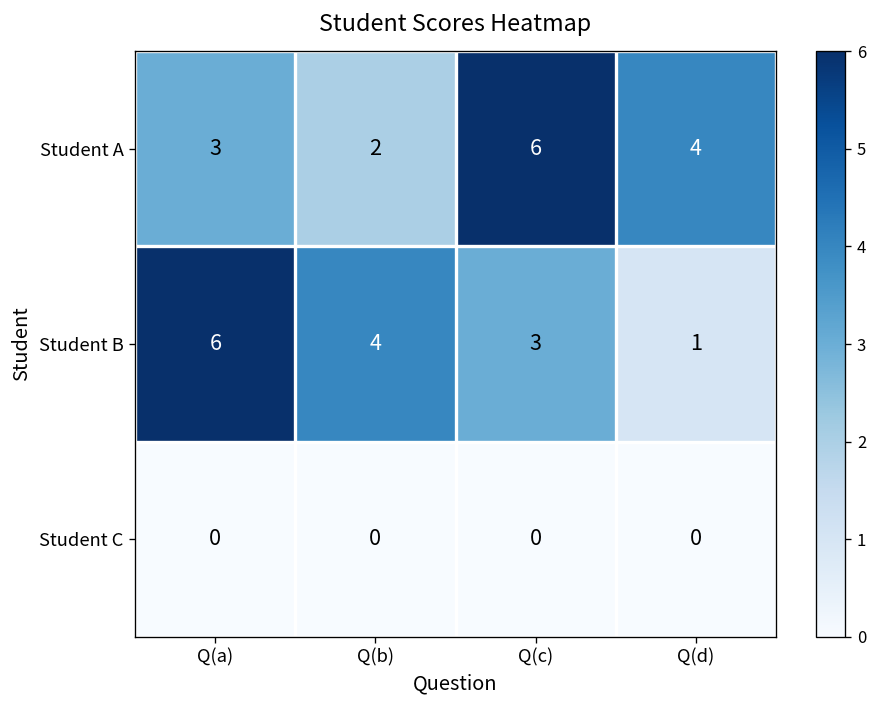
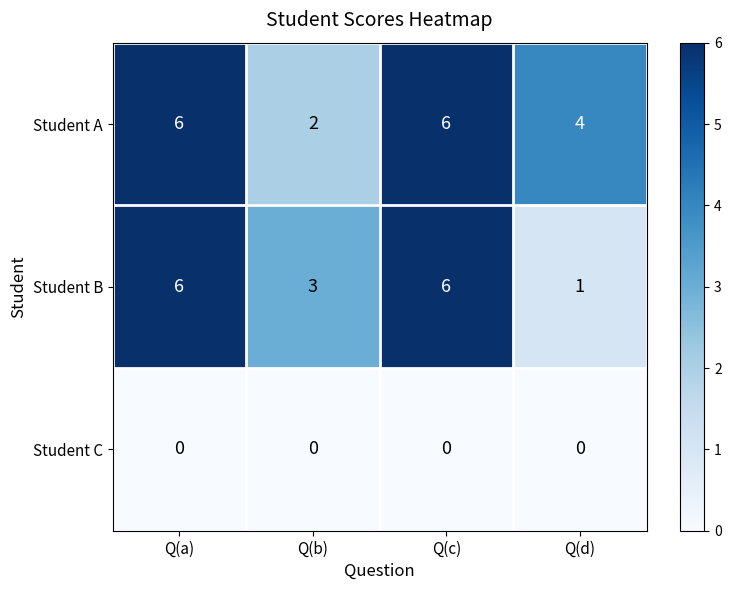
  {
    "Student A": {
-     "Q(a)": 3,
+     "Q(a)": 6,
      "Q(b)": 2,
      "Q(c)": 6,
      "Q(d)": 4
    },
    "Student B": {
      "Q(a)": 6,
-     "Q(b)": 4,
-     "Q(c)": 3,
+     "Q(b)": 3,
+     "Q(c)": 6,
      "Q(d)": 1
    },
    "Student C": {
      "Q(a)": 0,
      "Q(b)": 0,
      "Q(c)": 0,
      "Q(d)": 0
    }
  }
